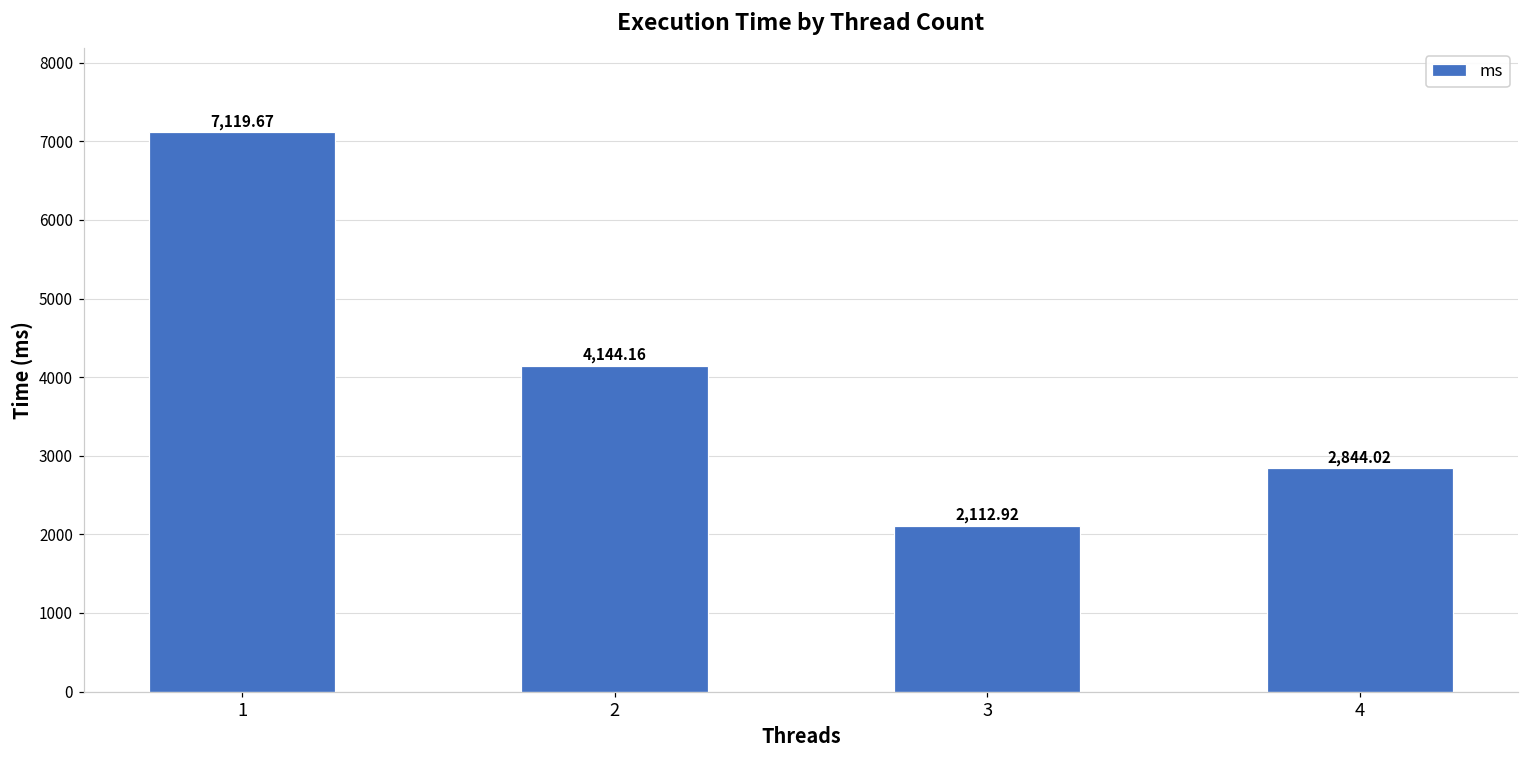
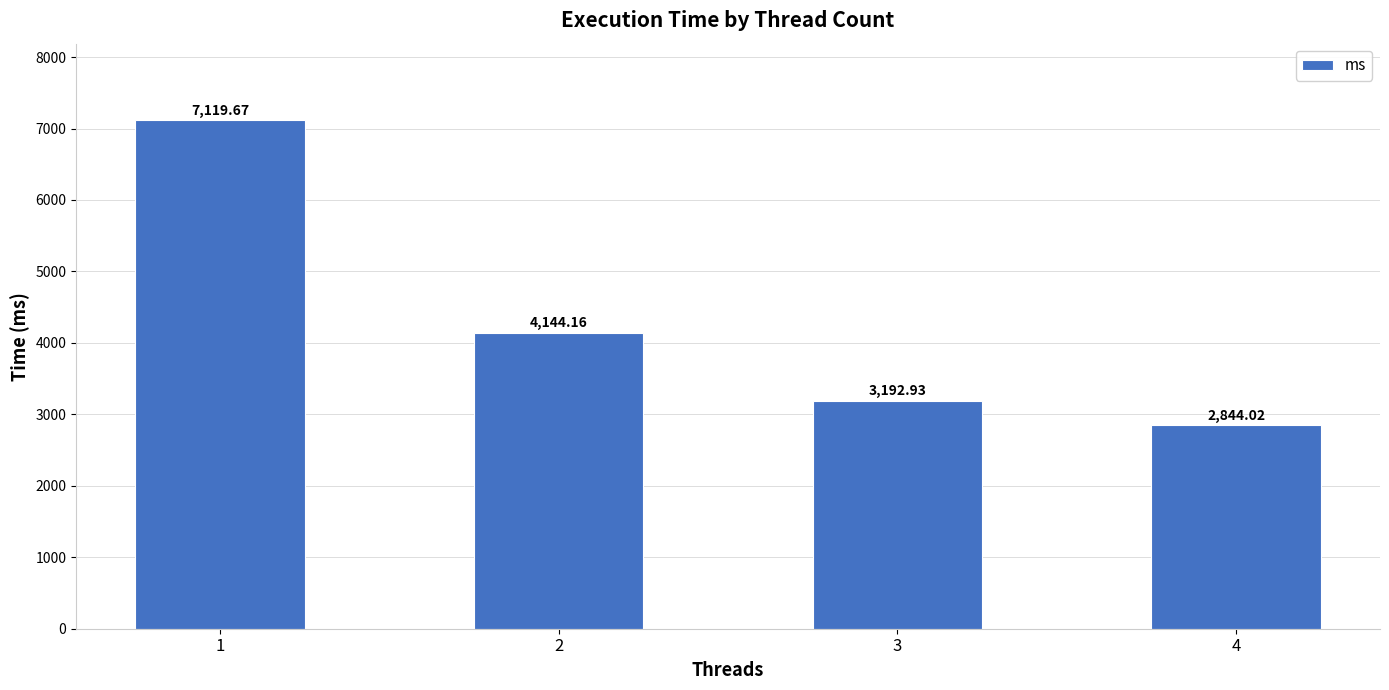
  {
    "1": "7,119.67",
    "2": "4,144.16",
-   "3": "2,112.92",
+   "3": "3,192.93",
    "4": "2,844.02"
  }
